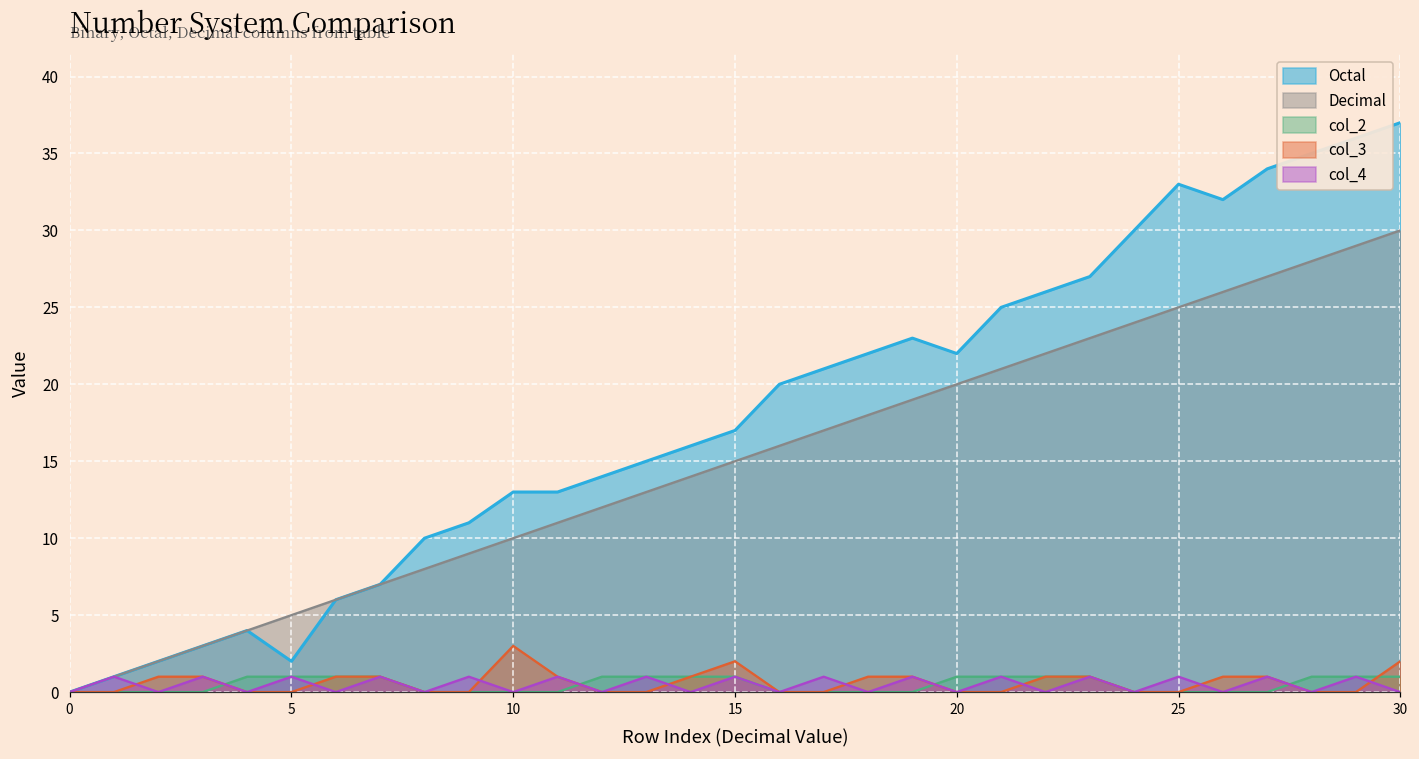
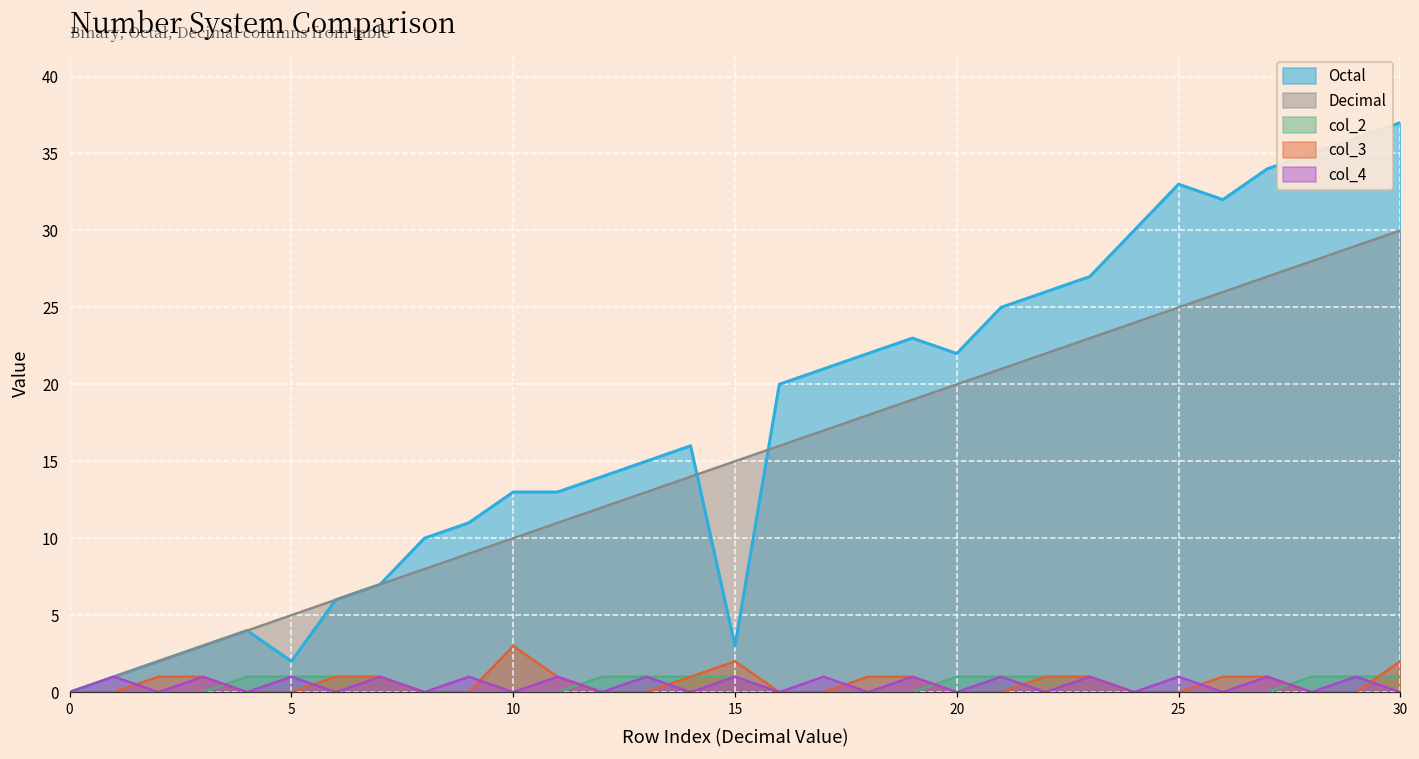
  {
    "Octal": {
      "5": 2,
      "10": 13,
-     "15": 17,
+     "15": 3,
      "20": 22,
      "25": 33,
      "30": 37
    },
    "col_3": {
      "5": 0,
      "10": 3,
      "15": 2,
      "30": 2
    },
    "col_4": {
      "25": 1,
      "30": 0
    }
  }
